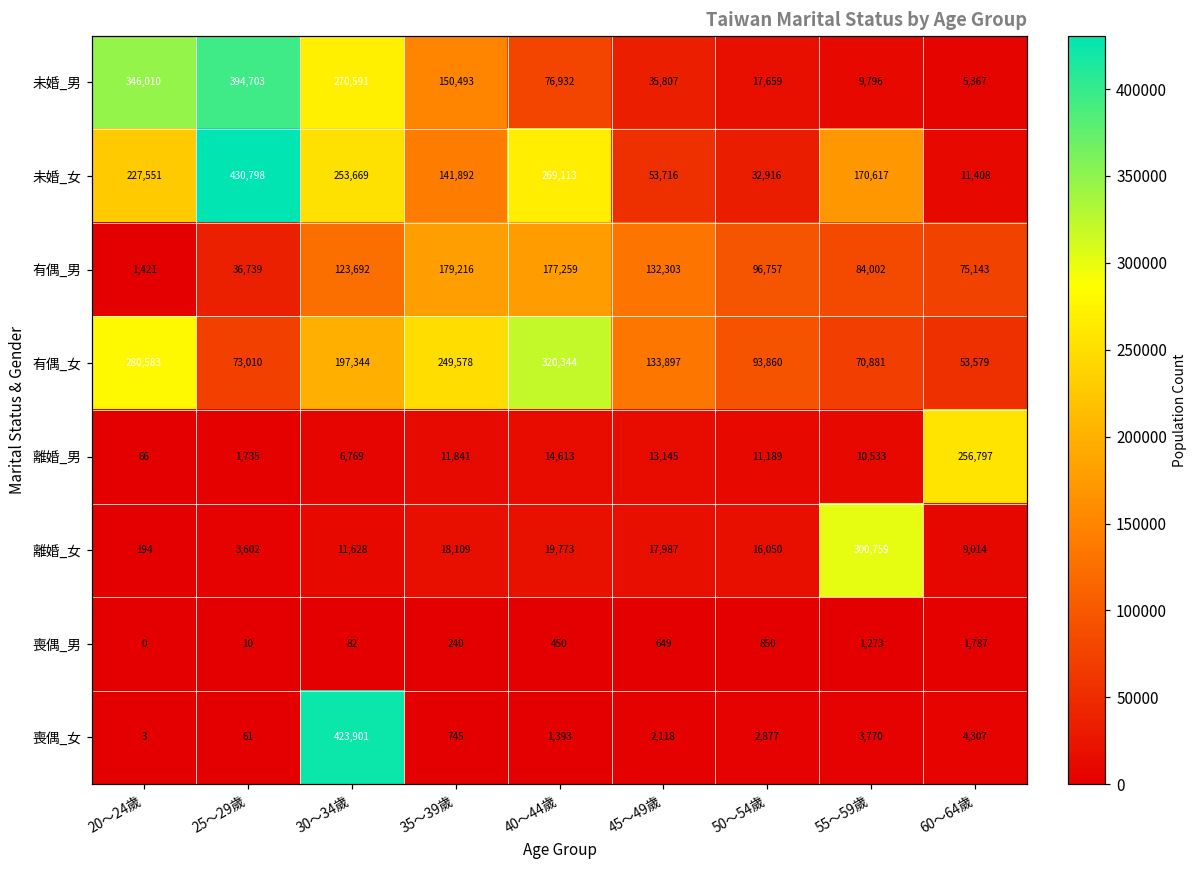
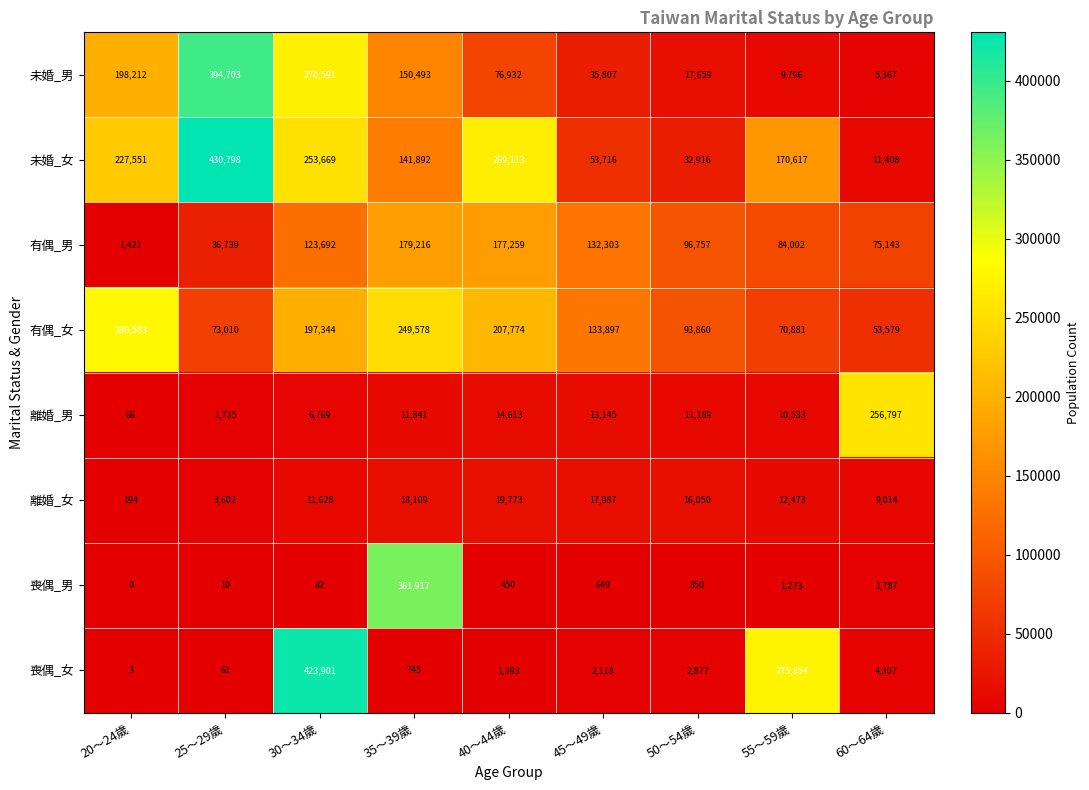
  {
    "未婚_男": {
-     "20～24歲": "346,010",
+     "20～24歲": "198,212",
      "25～29歲": "394,703",
      "30～34歲": "270,591",
      "35～39歲": "150,493",
      "40～44歲": "76,932",
      "45～49歲": "35,807",
      "50～54歲": "17,659",
      "55～59歲": "9,796",
      "60～64歲": "5,367"
    },
    "未婚_女": {
      "20～24歲": "227,551",
      "25～29歲": "430,798",
      "30～34歲": "253,669",
      "35～39歲": "141,892",
      "40～44歲": "269,113",
      "45～49歲": "53,716",
      "50～54歲": "32,916",
      "55～59歲": "170,617",
      "60～64歲": "11,408"
    },
    "有偶_男": {
      "20～24歲": "1,421",
      "25～29歲": "36,739",
      "30～34歲": "123,692",
      "35～39歲": "179,216",
      "40～44歲": "177,259",
      "45～49歲": "132,303",
      "50～54歲": "96,757",
      "55～59歲": "84,002",
      "60～64歲": "75,143"
    },
    "有偶_女": {
      "20～24歲": "280,583",
      "25～29歲": "73,010",
      "30～34歲": "197,344",
      "35～39歲": "249,578",
-     "40～44歲": "320,344",
+     "40～44歲": "207,774",
      "45～49歲": "133,897",
      "50～54歲": "93,860",
      "55～59歲": "70,881",
      "60～64歲": "53,579"
    },
    "離婚_男": {
      "20～24歲": "66",
      "25～29歲": "1,735",
      "30～34歲": "6,769",
      "35～39歲": "11,841",
      "40～44歲": "14,613",
      "45～49歲": "13,145",
      "50～54歲": "11,189",
      "55～59歲": "10,533",
      "60～64歲": "256,797"
    },
    "離婚_女": {
      "20～24歲": "194",
      "25～29歲": "3,602",
      "30～34歲": "11,628",
      "35～39歲": "18,109",
      "40～44歲": "19,773",
      "45～49歲": "17,987",
      "50～54歲": "16,050",
-     "55～59歲": "300,759",
+     "55～59歲": "12,473",
      "60～64歲": "9,014"
    },
    "喪偶_男": {
      "20～24歲": "0",
      "25～29歲": "10",
      "30～34歲": "82",
-     "35～39歲": "240",
+     "35～39歲": "361,917",
      "40～44歲": "450",
      "45～49歲": "649",
      "50～54歲": "850",
      "55～59歲": "1,273",
      "60～64歲": "1,787"
    },
    "喪偶_女": {
      "20～24歲": "3",
      "25～29歲": "61",
      "30～34歲": "423,901",
      "35～39歲": "745",
      "40～44歲": "1,393",
      "45～49歲": "2,118",
      "50～54歲": "2,877",
-     "55～59歲": "3,770",
+     "55～59歲": "275,854",
      "60～64歲": "4,307"
    }
  }
